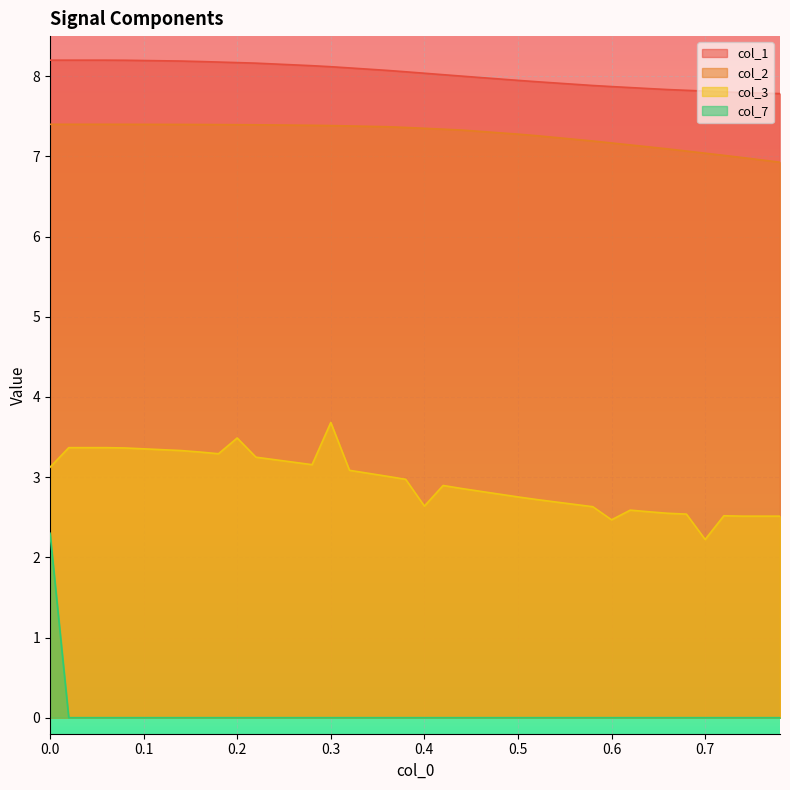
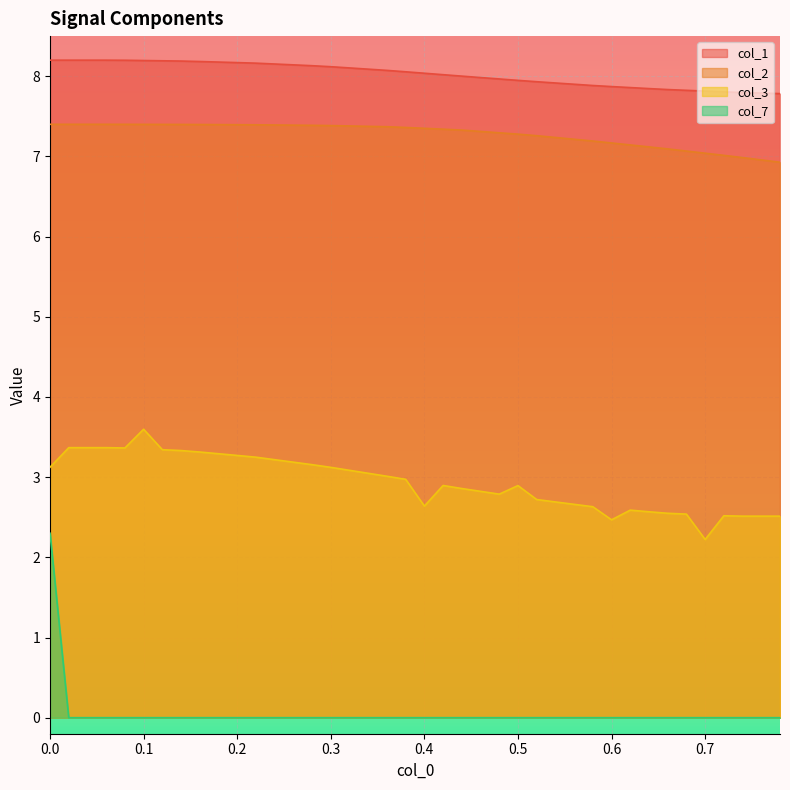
  {
    "col_3": {
      "0.0": 3.1,
-     "0.1": 3.4,
-     "0.2": 3.5,
-     "0.3": 3.7,
+     "0.1": 3.6,
+     "0.2": 3.3,
+     "0.3": 3.1,
      "0.4": 2.6,
-     "0.5": 2.8,
+     "0.5": 2.9,
      "0.6": 2.5,
      "0.7": 2.2
    },
    "col_7": {
      "0.0": 2.3,
      "0.1": 0.0,
      "0.2": 0.0,
      "0.3": 0.0,
      "0.4": 0.0,
      "0.5": 0.0,
      "0.6": 0.0,
      "0.7": 0.0
    }
  }
